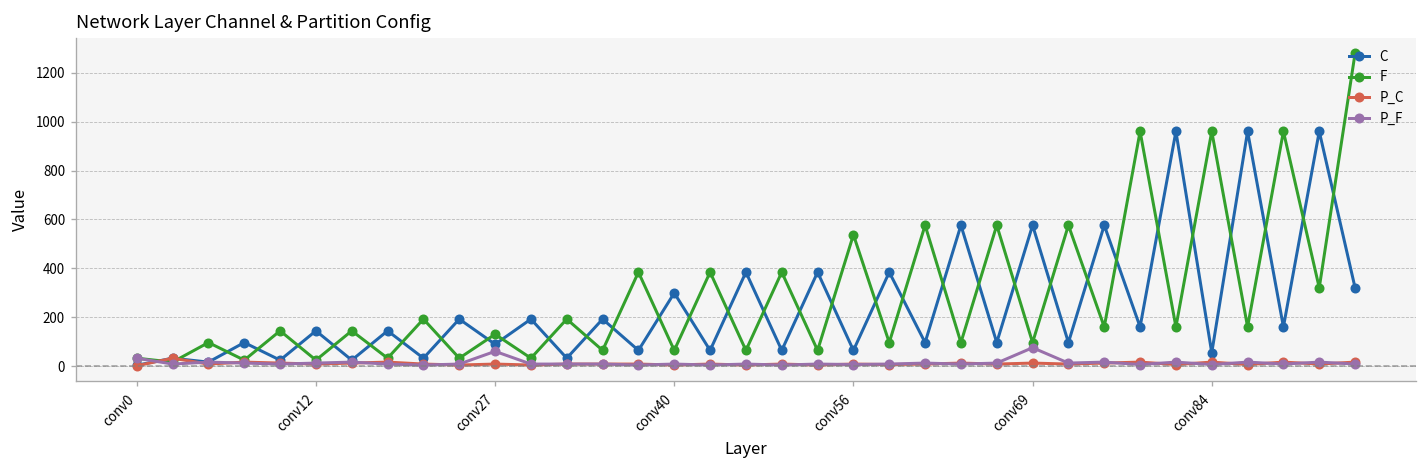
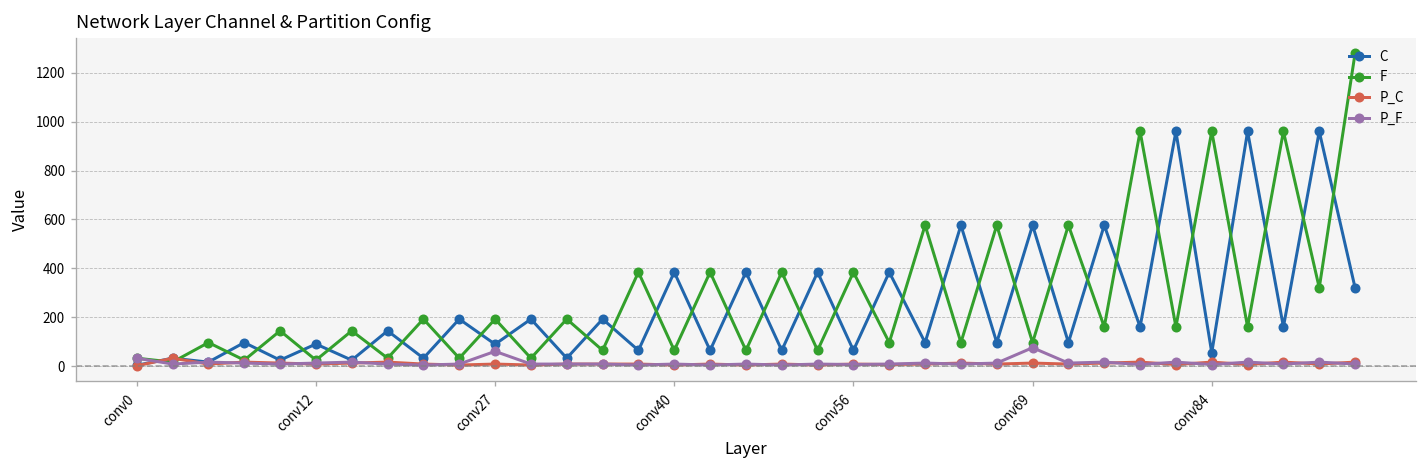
  {
    "C": {
-     "conv12": 140,
+     "conv12": 90,
      "conv27": 90,
-     "conv40": 300,
+     "conv40": 380,
      "conv56": 60,
      "conv69": 580,
      "conv84": 50
    },
    "F": {
-     "conv27": 130,
+     "conv27": 190,
      "conv40": 60,
-     "conv56": 540,
+     "conv56": 380,
      "conv69": 100,
      "conv84": 960
    },
    "P_C": {
      "conv27": 10,
      "conv69": 10
    },
    "P_F": {
      "conv27": 60,
      "conv69": 80
    }
  }
